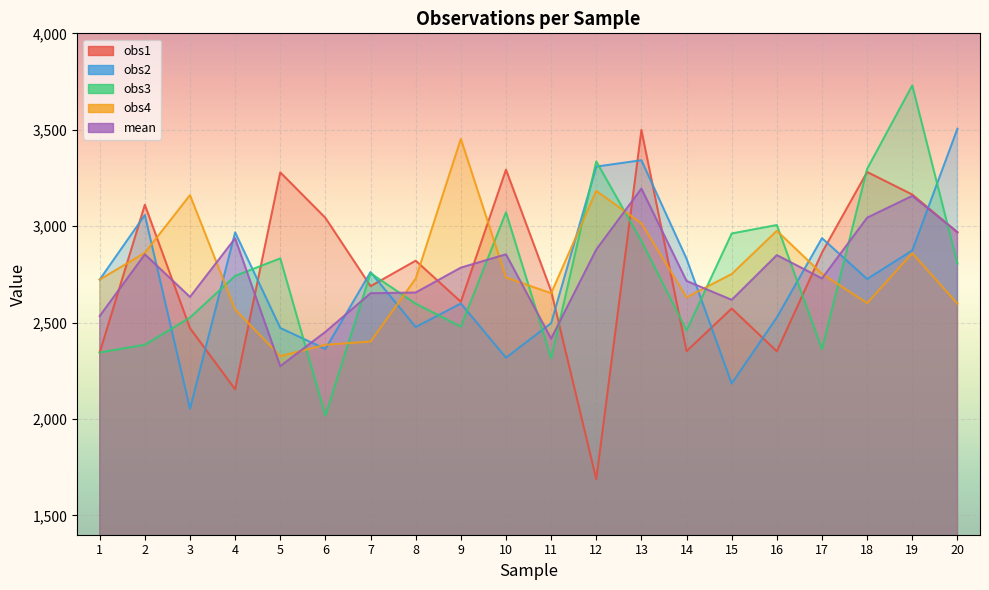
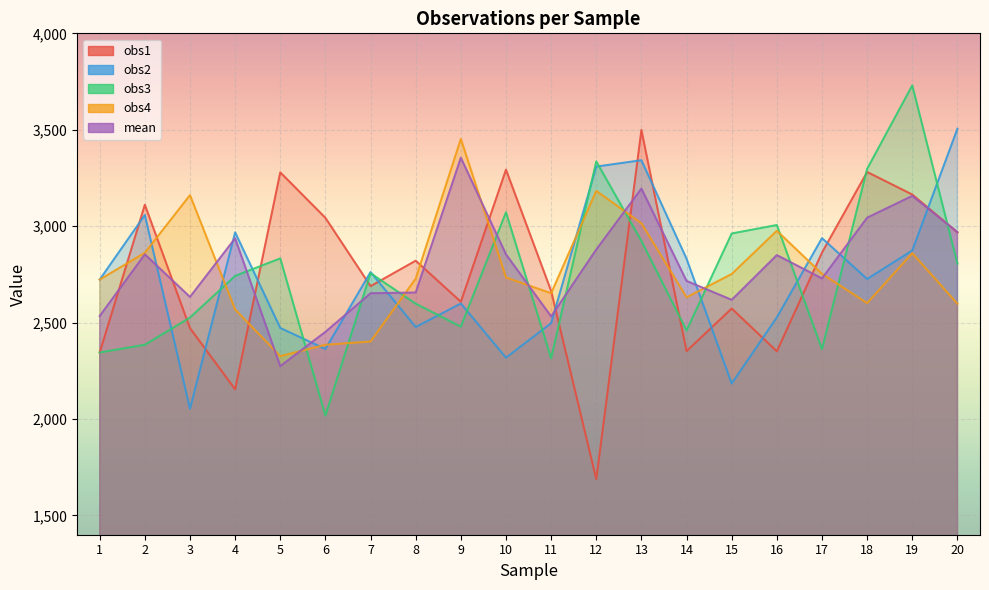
  {
    "mean": {
      "1": "2,530",
      "3": "2,630",
      "4": "2,940",
      "5": "2,270",
      "6": "2,450",
      "7": "2,650",
      "8": "2,660",
-     "9": "2,790",
+     "9": "3,360",
      "10": "2,850",
-     "11": "2,420",
+     "11": "2,530",
      "12": "2,880",
      "13": "3,200",
      "14": "2,720",
      "15": "2,620",
      "16": "2,850",
      "17": "2,730",
      "18": "3,040"
    }
  }
